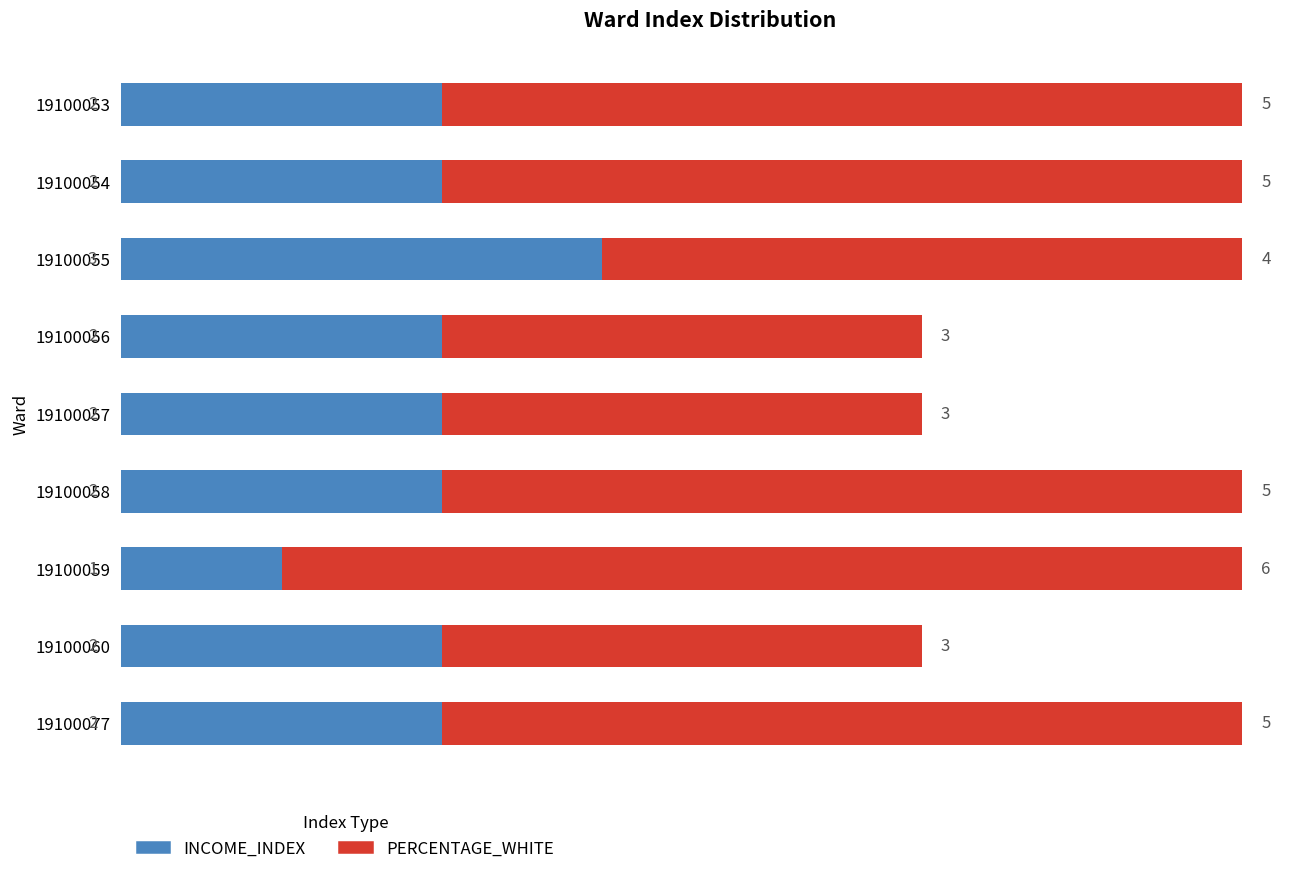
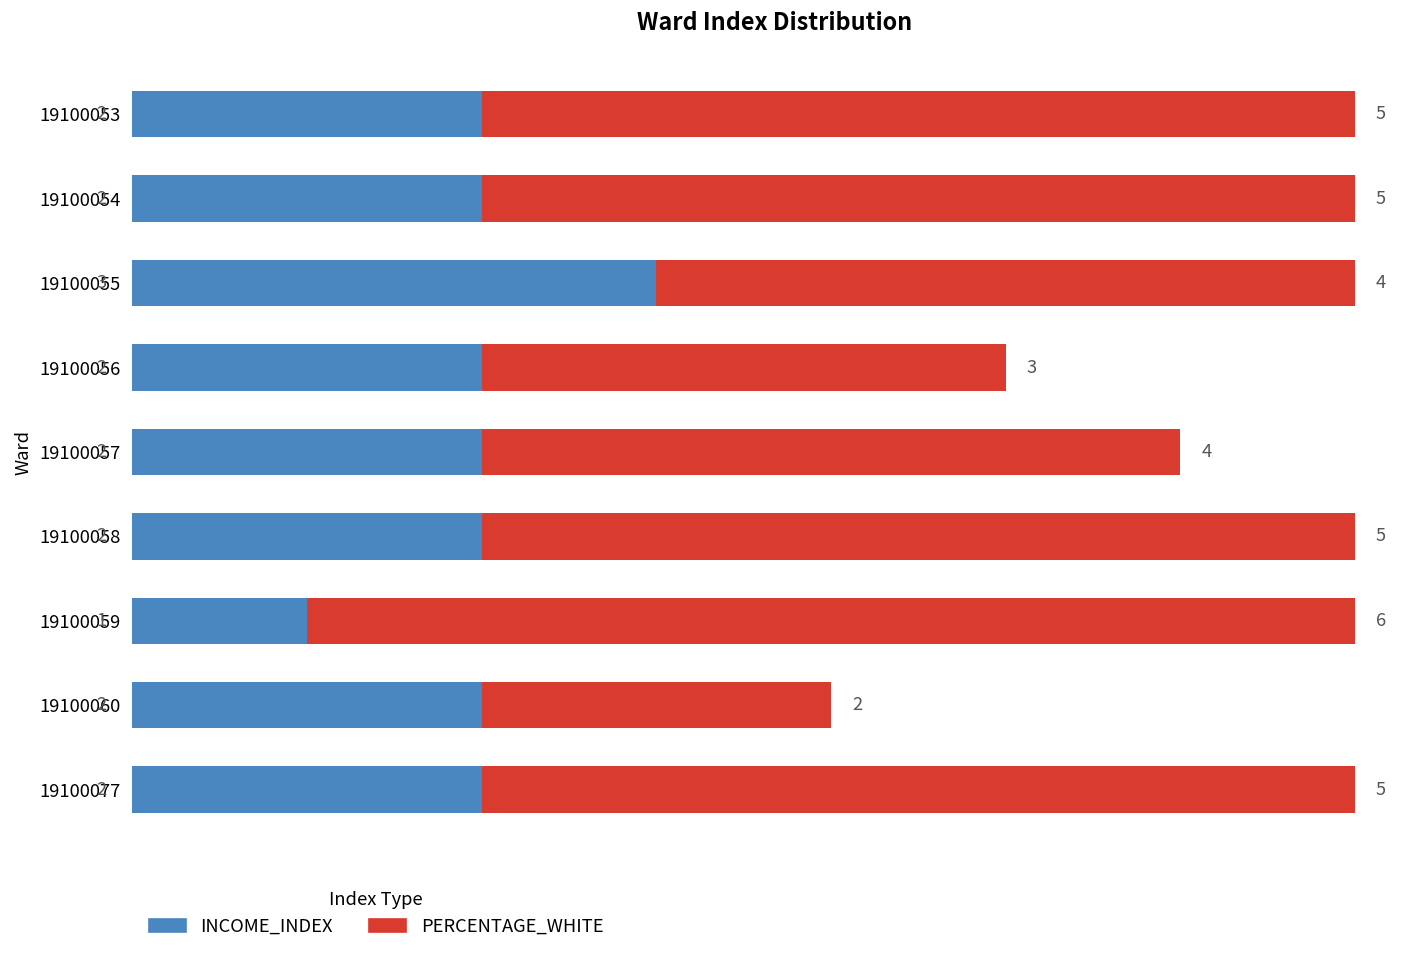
  {
    "PERCENTAGE_WHITE": {
      "19100053": 5,
      "19100054": 5,
      "19100055": 4,
      "19100056": 3,
-     "19100057": 3,
+     "19100057": 4,
      "19100058": 5,
      "19100059": 6,
-     "19100060": 3,
+     "19100060": 2,
      "19100077": 5
    }
  }
